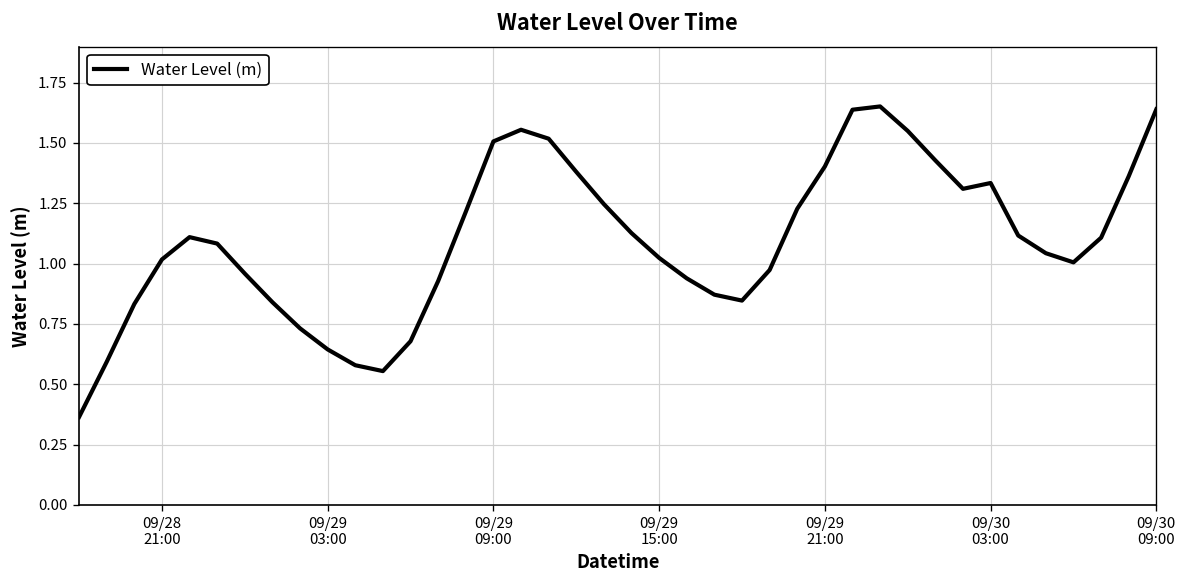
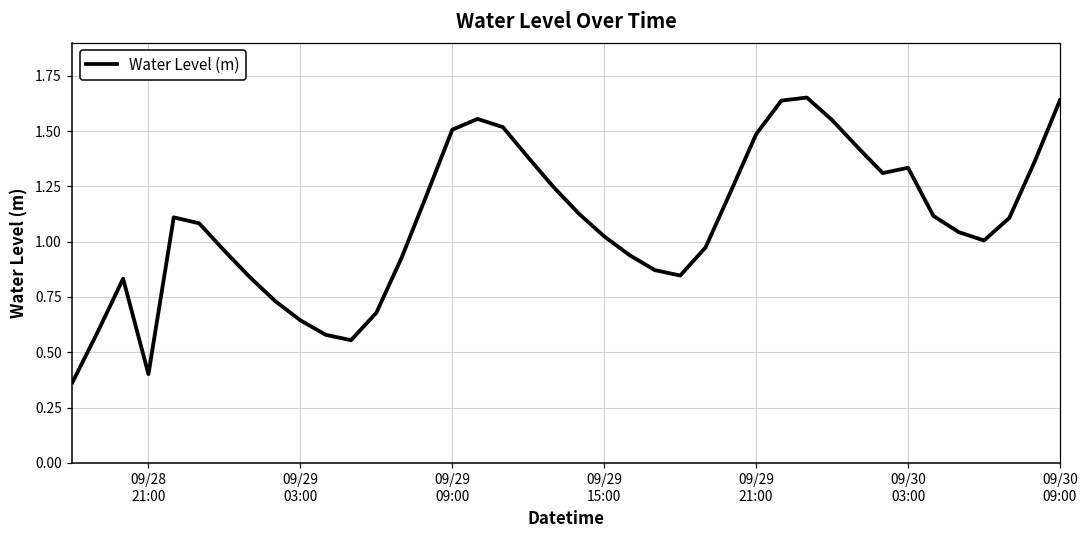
  {
-   "09/28 21:00": 1.02,
+   "09/28 21:00": 0.40,
    "09/29 03:00": 0.64,
    "09/29 09:00": 1.51,
    "09/29 15:00": 1.02,
-   "09/29 21:00": 1.40,
+   "09/29 21:00": 1.49,
    "09/30 03:00": 1.33,
    "09/30 09:00": 1.64
  }
